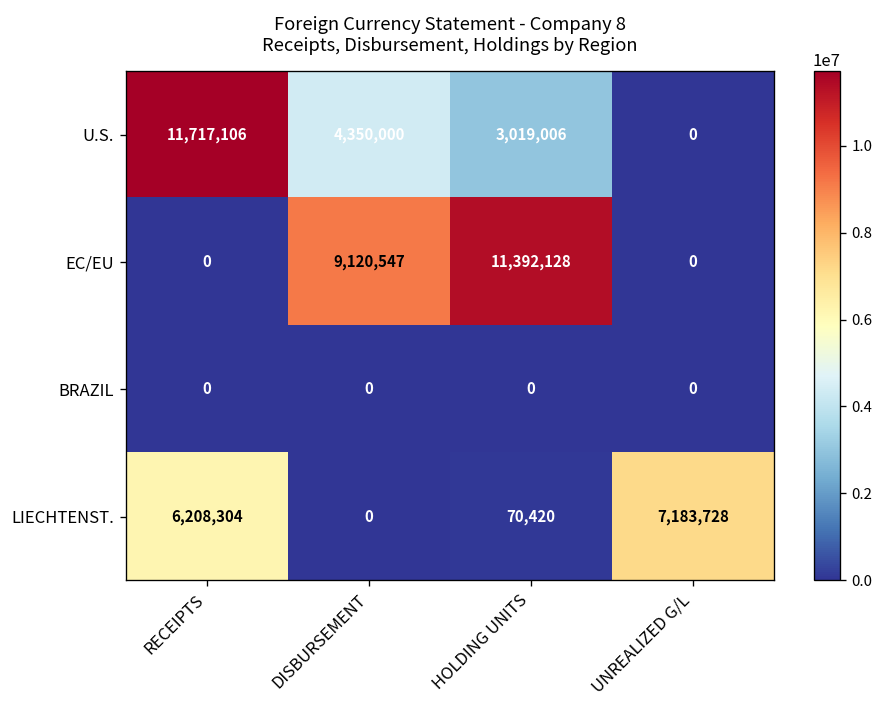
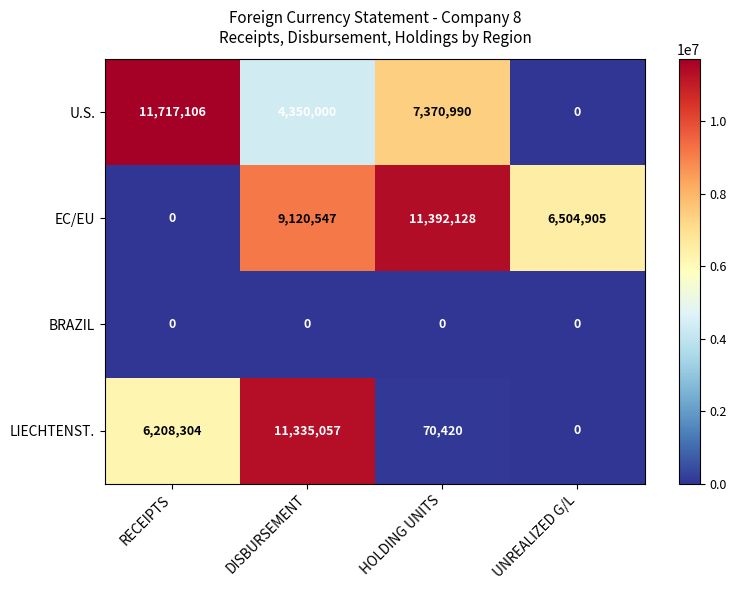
  {
    "U.S.": {
      "RECEIPTS": "11,717,106",
-     "HOLDING UNITS": "3,019,006",
+     "HOLDING UNITS": "7,370,990",
      "UNREALIZED G/L": "0"
    },
    "EC/EU": {
      "RECEIPTS": "0",
      "DISBURSEMENT": "9,120,547",
      "HOLDING UNITS": "11,392,128",
-     "UNREALIZED G/L": "0"
+     "UNREALIZED G/L": "6,504,905"
    },
    "BRAZIL": {
      "RECEIPTS": "0",
      "DISBURSEMENT": "0",
      "HOLDING UNITS": "0",
      "UNREALIZED G/L": "0"
    },
    "LIECHTENST.": {
      "RECEIPTS": "6,208,304",
-     "DISBURSEMENT": "0",
+     "DISBURSEMENT": "11,335,057",
      "HOLDING UNITS": "70,420",
-     "UNREALIZED G/L": "7,183,728"
+     "UNREALIZED G/L": "0"
    }
  }
